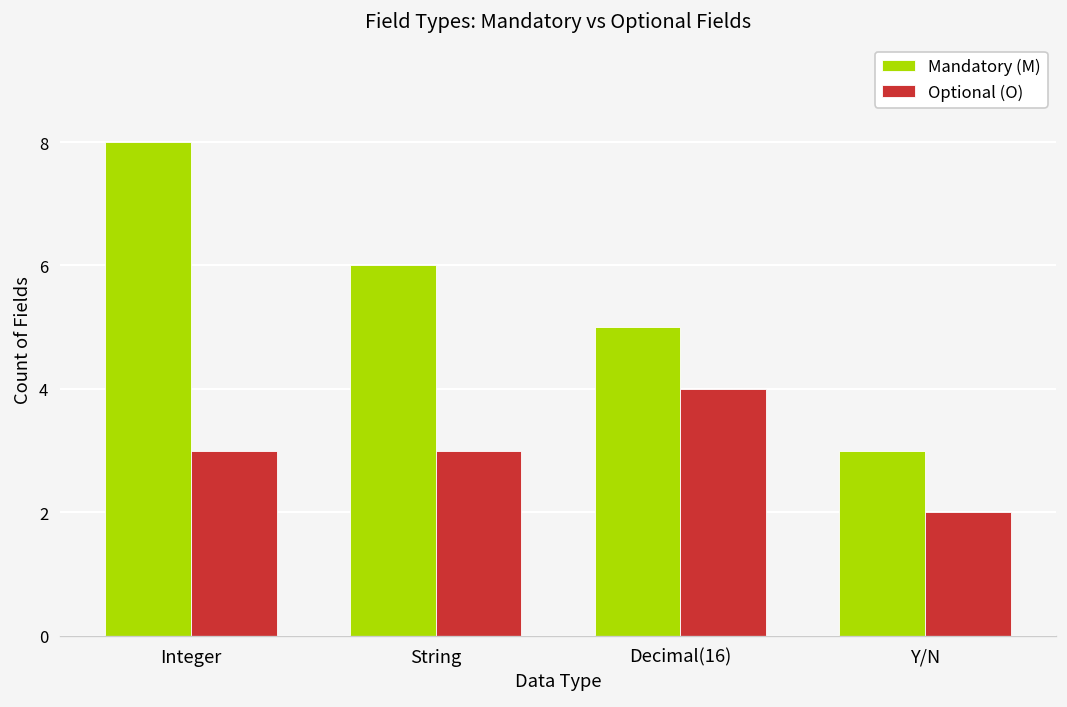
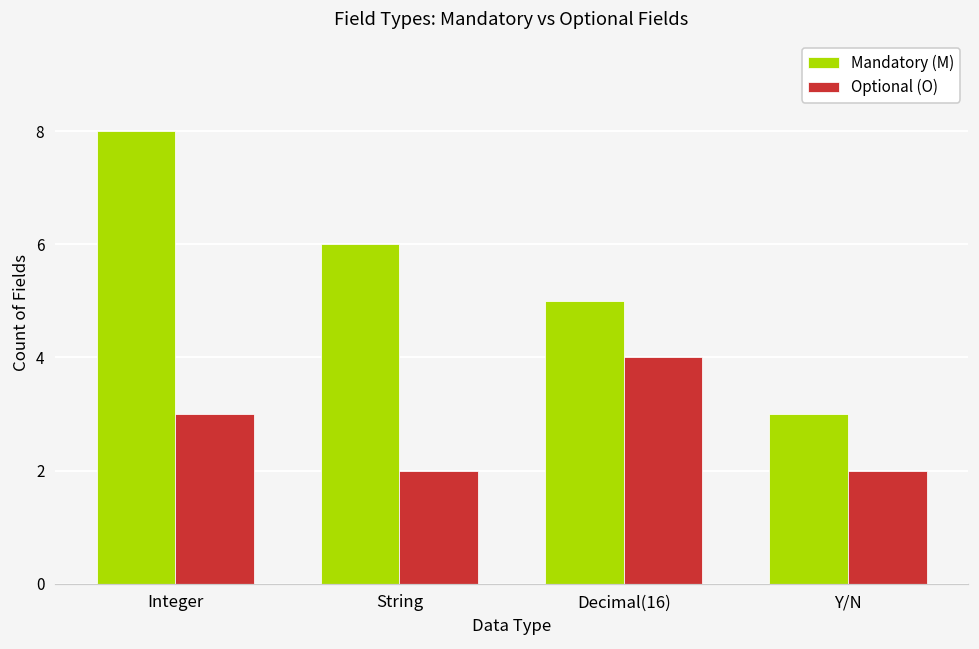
  {
    "Mandatory (M)": {
      "Integer": 8,
      "String": 6,
      "Decimal(16)": 5,
      "Y/N": 3
    },
    "Optional (O)": {
      "Integer": 3,
-     "String": 3,
+     "String": 2,
      "Decimal(16)": 4,
      "Y/N": 2
    }
  }
